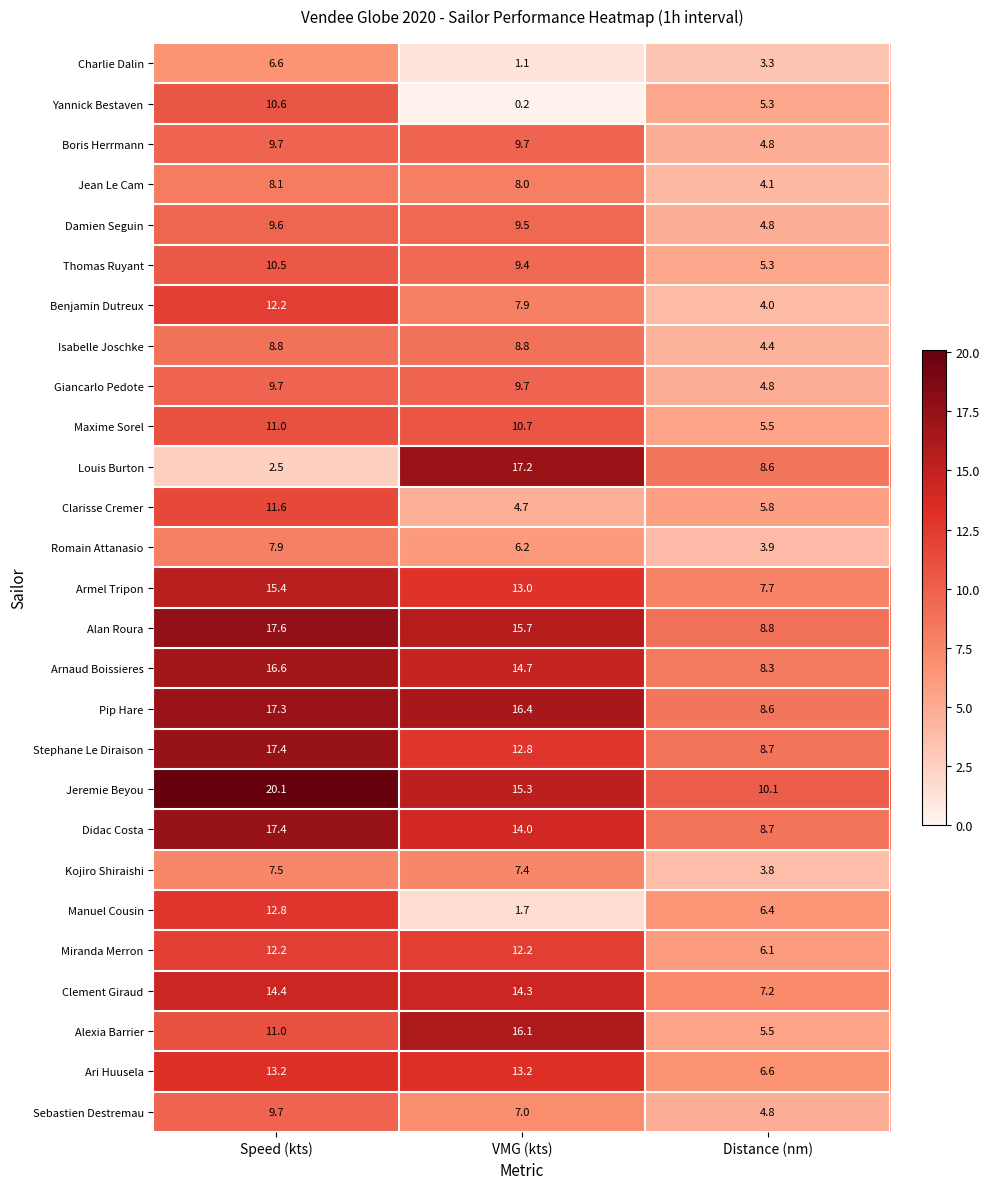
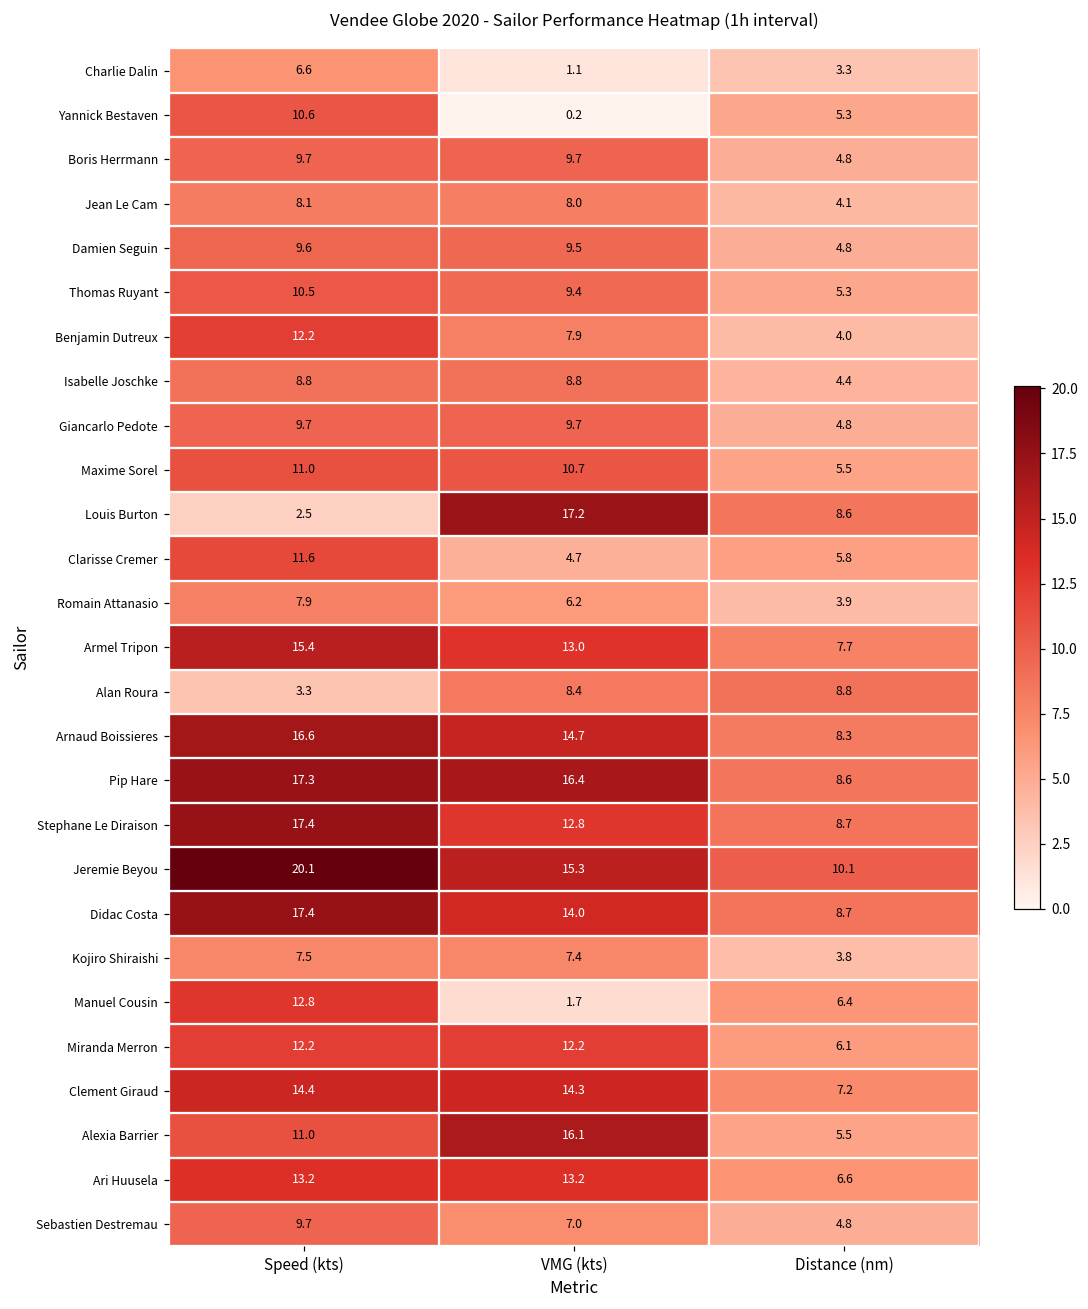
  {
    "Charlie Dalin": {
      "Speed (kts)": 6.6,
      "VMG (kts)": 1.1,
      "Distance (nm)": 3.3
    },
    "Yannick Bestaven": {
      "Speed (kts)": 10.6,
      "VMG (kts)": 0.2,
      "Distance (nm)": 5.3
    },
    "Boris Herrmann": {
      "Speed (kts)": 9.7,
      "VMG (kts)": 9.7,
      "Distance (nm)": 4.8
    },
    "Jean Le Cam": {
      "Speed (kts)": 8.1,
      "VMG (kts)": 8.0,
      "Distance (nm)": 4.1
    },
    "Damien Seguin": {
      "Speed (kts)": 9.6,
      "VMG (kts)": 9.5,
      "Distance (nm)": 4.8
    },
    "Thomas Ruyant": {
      "Speed (kts)": 10.5,
      "VMG (kts)": 9.4,
      "Distance (nm)": 5.3
    },
    "Benjamin Dutreux": {
      "Speed (kts)": 12.2,
      "VMG (kts)": 7.9,
      "Distance (nm)": 4.0
    },
    "Isabelle Joschke": {
      "Speed (kts)": 8.8,
      "VMG (kts)": 8.8,
      "Distance (nm)": 4.4
    },
    "Giancarlo Pedote": {
      "Speed (kts)": 9.7,
      "VMG (kts)": 9.7,
      "Distance (nm)": 4.8
    },
    "Maxime Sorel": {
      "Speed (kts)": 11.0,
      "VMG (kts)": 10.7,
      "Distance (nm)": 5.5
    },
    "Louis Burton": {
      "Speed (kts)": 2.5,
      "VMG (kts)": 17.2,
      "Distance (nm)": 8.6
    },
    "Clarisse Cremer": {
      "Speed (kts)": 11.6,
      "VMG (kts)": 4.7,
      "Distance (nm)": 5.8
    },
    "Romain Attanasio": {
      "Speed (kts)": 7.9,
      "VMG (kts)": 6.2,
      "Distance (nm)": 3.9
    },
    "Armel Tripon": {
      "Speed (kts)": 15.4,
      "VMG (kts)": 13.0,
      "Distance (nm)": 7.7
    },
    "Alan Roura": {
-     "Speed (kts)": 17.6,
-     "VMG (kts)": 15.7,
+     "Speed (kts)": 3.3,
+     "VMG (kts)": 8.4,
      "Distance (nm)": 8.8
    },
    "Arnaud Boissieres": {
      "Speed (kts)": 16.6,
      "VMG (kts)": 14.7,
      "Distance (nm)": 8.3
    },
    "Pip Hare": {
      "Speed (kts)": 17.3,
      "VMG (kts)": 16.4,
      "Distance (nm)": 8.6
    },
    "Stephane Le Diraison": {
      "Speed (kts)": 17.4,
      "VMG (kts)": 12.8,
      "Distance (nm)": 8.7
    },
    "Jeremie Beyou": {
      "Speed (kts)": 20.1,
      "VMG (kts)": 15.3,
      "Distance (nm)": 10.1
    },
    "Didac Costa": {
      "Speed (kts)": 17.4,
      "VMG (kts)": 14.0,
      "Distance (nm)": 8.7
    },
    "Kojiro Shiraishi": {
      "Speed (kts)": 7.5,
      "VMG (kts)": 7.4,
      "Distance (nm)": 3.8
    },
    "Manuel Cousin": {
      "Speed (kts)": 12.8,
      "VMG (kts)": 1.7,
      "Distance (nm)": 6.4
    },
    "Miranda Merron": {
      "Speed (kts)": 12.2,
      "VMG (kts)": 12.2,
      "Distance (nm)": 6.1
    },
    "Clement Giraud": {
      "Speed (kts)": 14.4,
      "VMG (kts)": 14.3,
      "Distance (nm)": 7.2
    },
    "Alexia Barrier": {
      "Speed (kts)": 11.0,
      "VMG (kts)": 16.1,
      "Distance (nm)": 5.5
    },
    "Ari Huusela": {
      "Speed (kts)": 13.2,
      "VMG (kts)": 13.2,
      "Distance (nm)": 6.6
    },
    "Sebastien Destremau": {
      "Speed (kts)": 9.7,
      "VMG (kts)": 7.0,
      "Distance (nm)": 4.8
    }
  }
